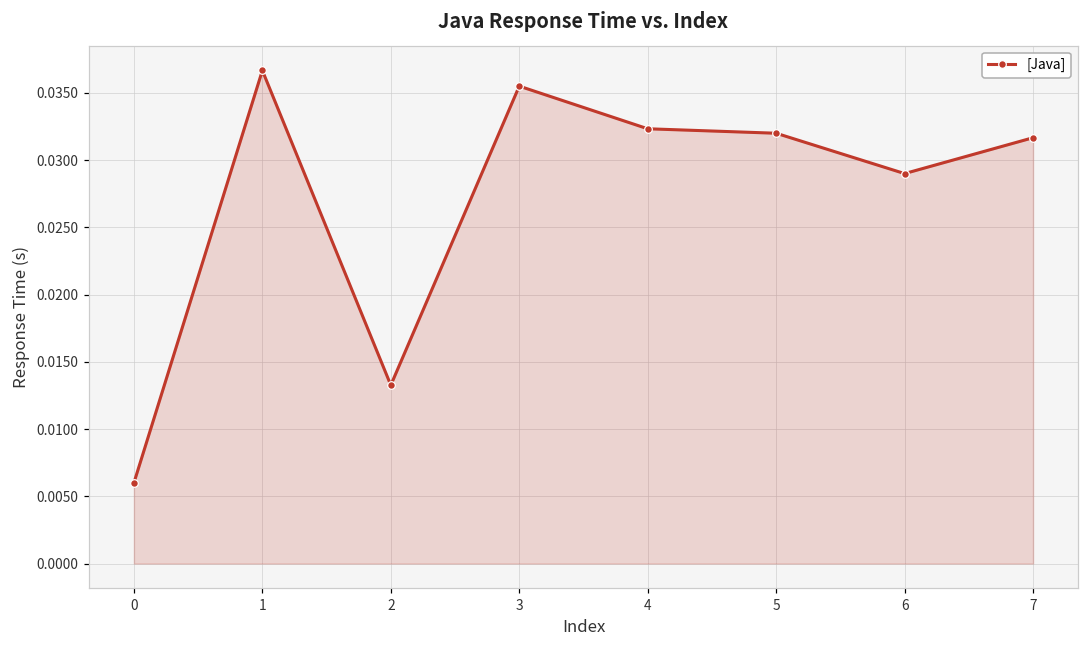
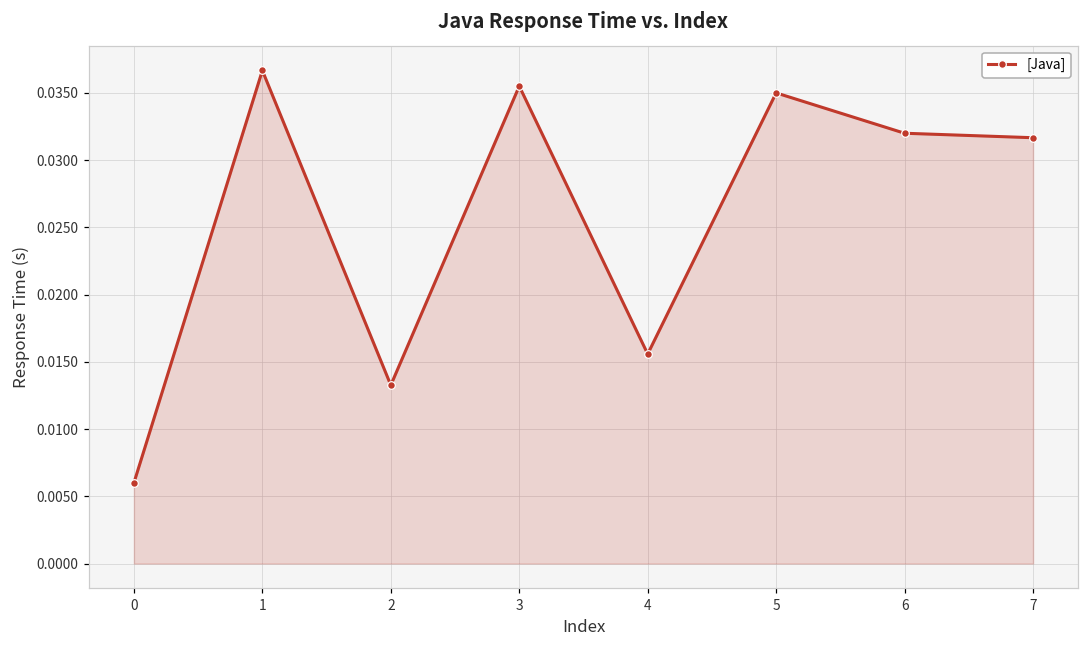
  {
    "0": 0.0060,
    "1": 0.0367,
    "2": 0.0133,
    "3": 0.0355,
-   "4": 0.0323,
-   "5": 0.032,
-   "6": 0.029,
+   "4": 0.0156,
+   "5": 0.035,
+   "6": 0.032,
    "7": 0.0317
  }
